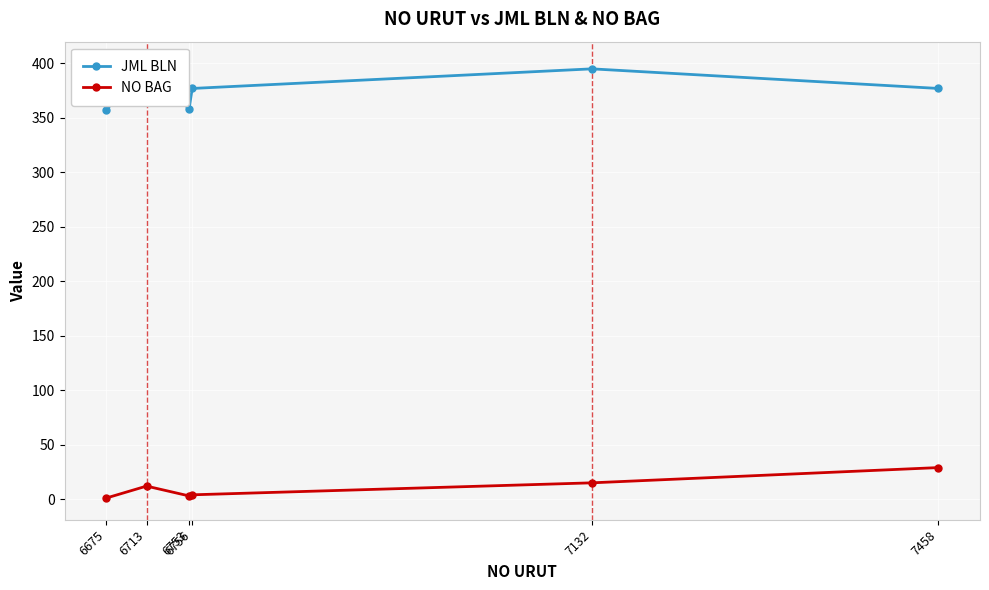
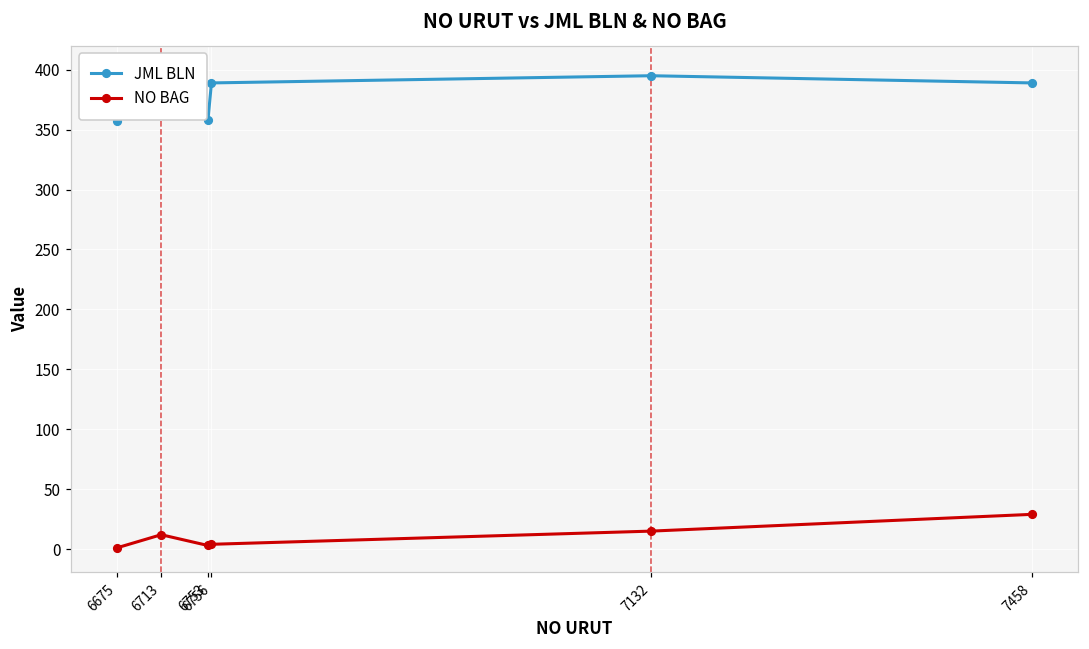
  {
    "JML BLN": {
      "6675": 357,
      "6753": 358,
-     "6756": 377,
+     "6756": 389,
      "7132": 395,
-     "7458": 377
+     "7458": 389
    },
    "NO BAG": {
      "6675": 1,
      "6713": 12,
      "6753": 3,
      "6756": 4,
      "7132": 15,
      "7458": 29
    }
  }
